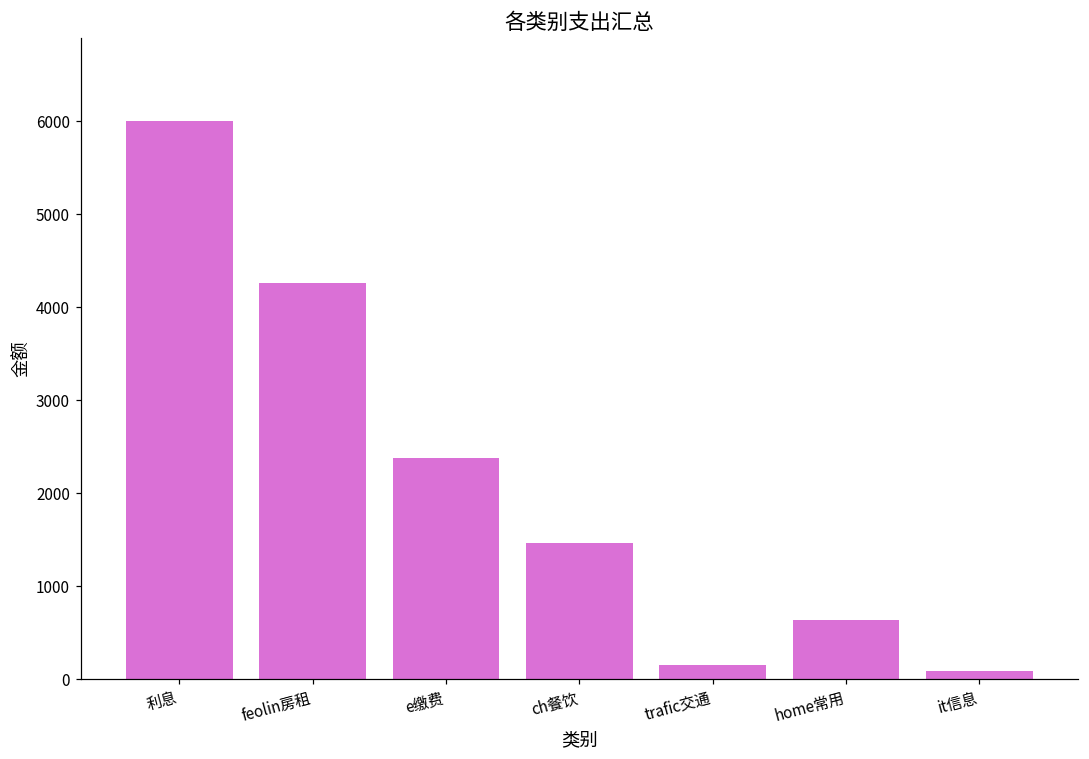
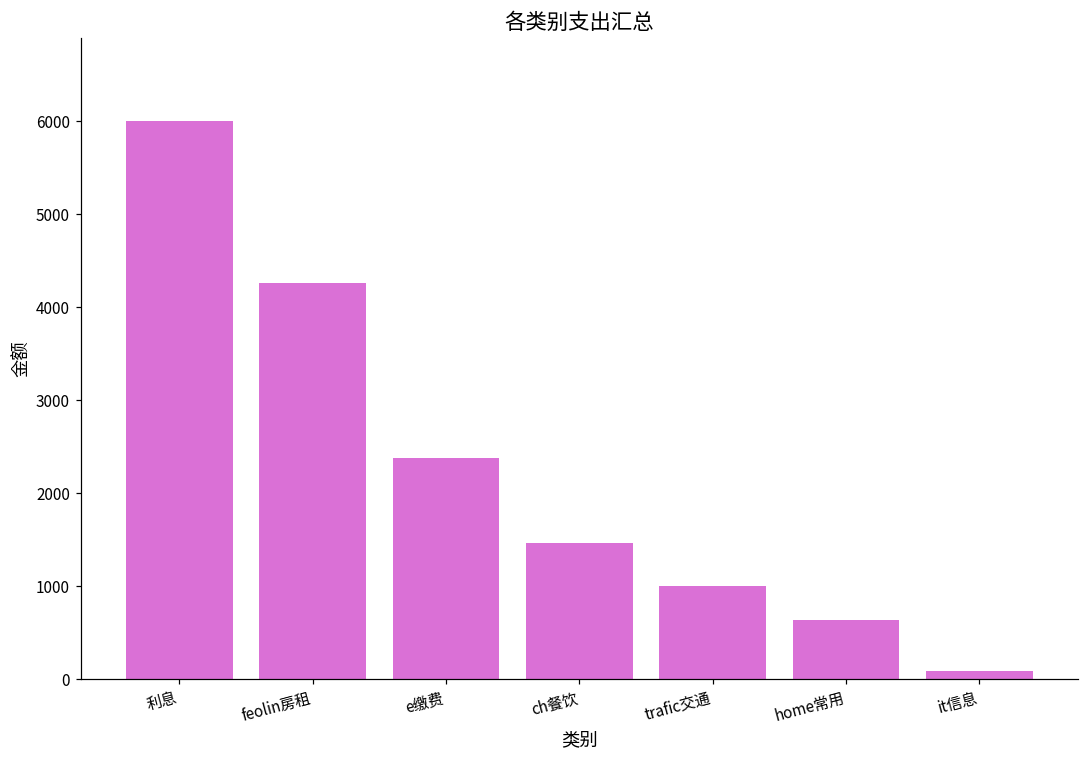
  {
    "利息": 6000,
    "feolin房租": 4300,
    "e缴费": 2400,
    "ch餐饮": 1500,
-   "trafic交通": 200,
+   "trafic交通": 1000,
    "home常用": 600,
    "it信息": 100
  }
